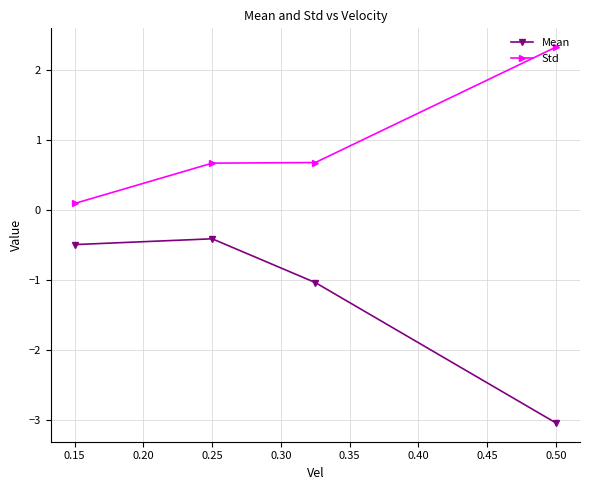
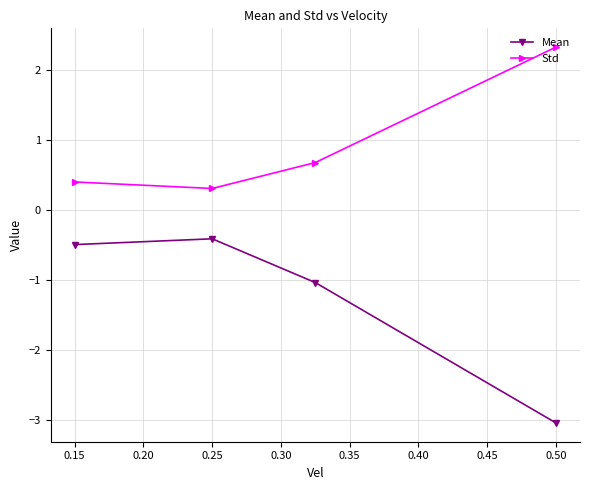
  {
    "Mean": {
      "0.15": -0.5,
      "0.25": -0.4,
      "0.50": -3.0
    },
    "Std": {
-     "0.15": 0.1,
-     "0.25": 0.7,
+     "0.15": 0.4,
+     "0.25": 0.3,
      "0.50": 2.3
    }
  }
